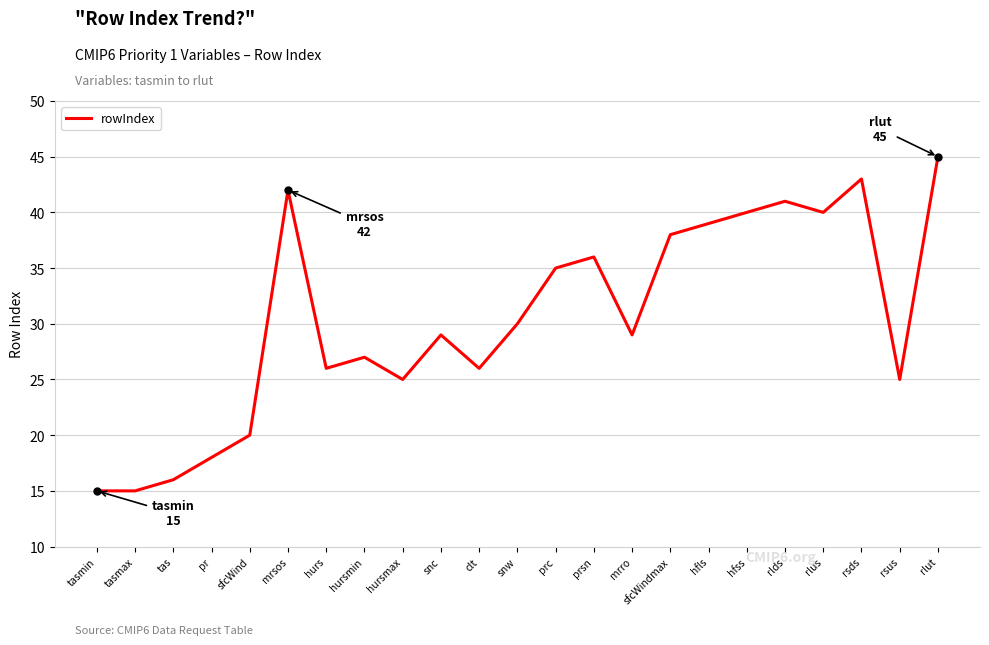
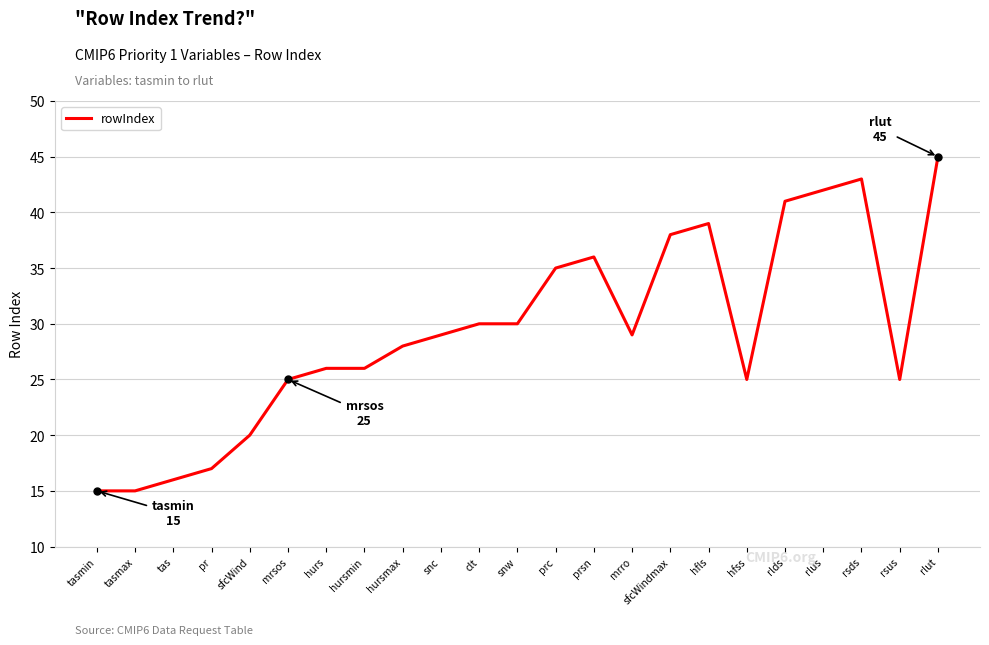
  {
    "rowIndex": {
      "tasmax": 15,
-     "pr": 18,
-     "mrsos": 42,
-     "hursmin": 27,
-     "hursmax": 25,
-     "clt": 26,
-     "hfss": 40,
-     "rlus": 40
+     "pr": 17,
+     "mrsos": 25,
+     "hursmin": 26,
+     "hursmax": 28,
+     "clt": 30,
+     "hfss": 25,
+     "rlus": 42
    }
  }
